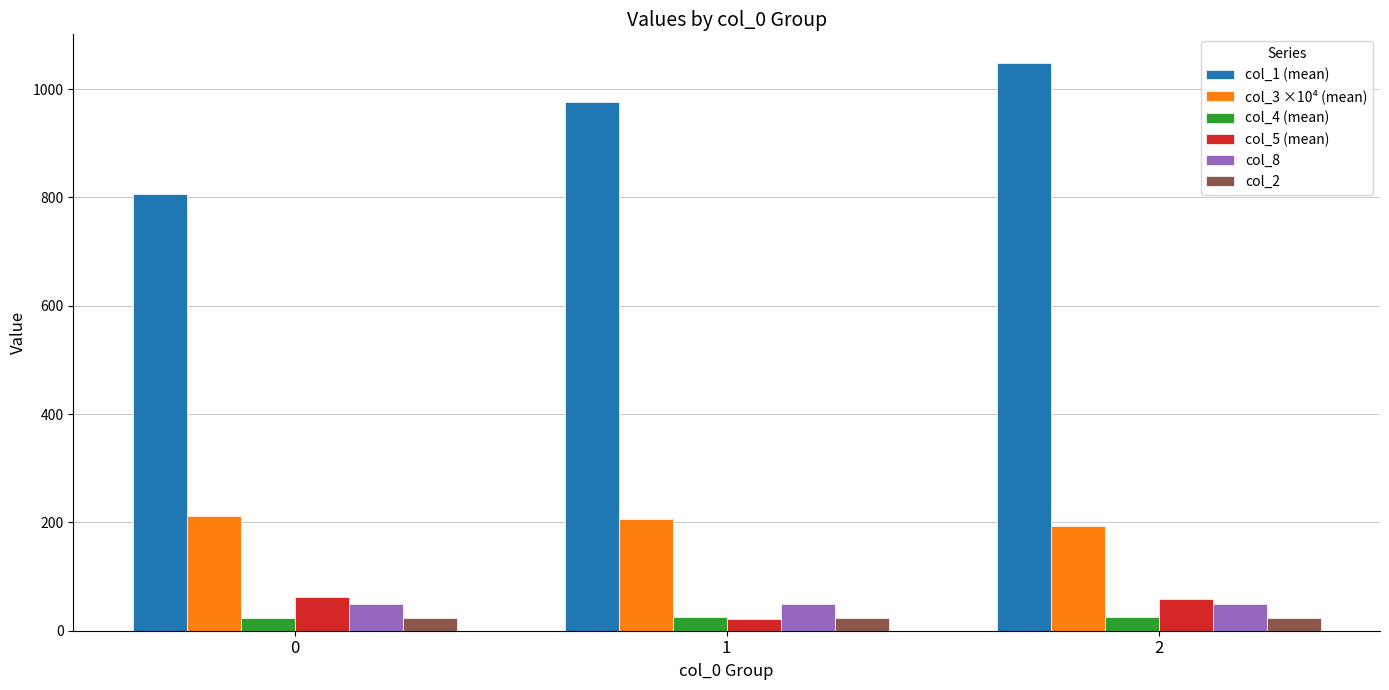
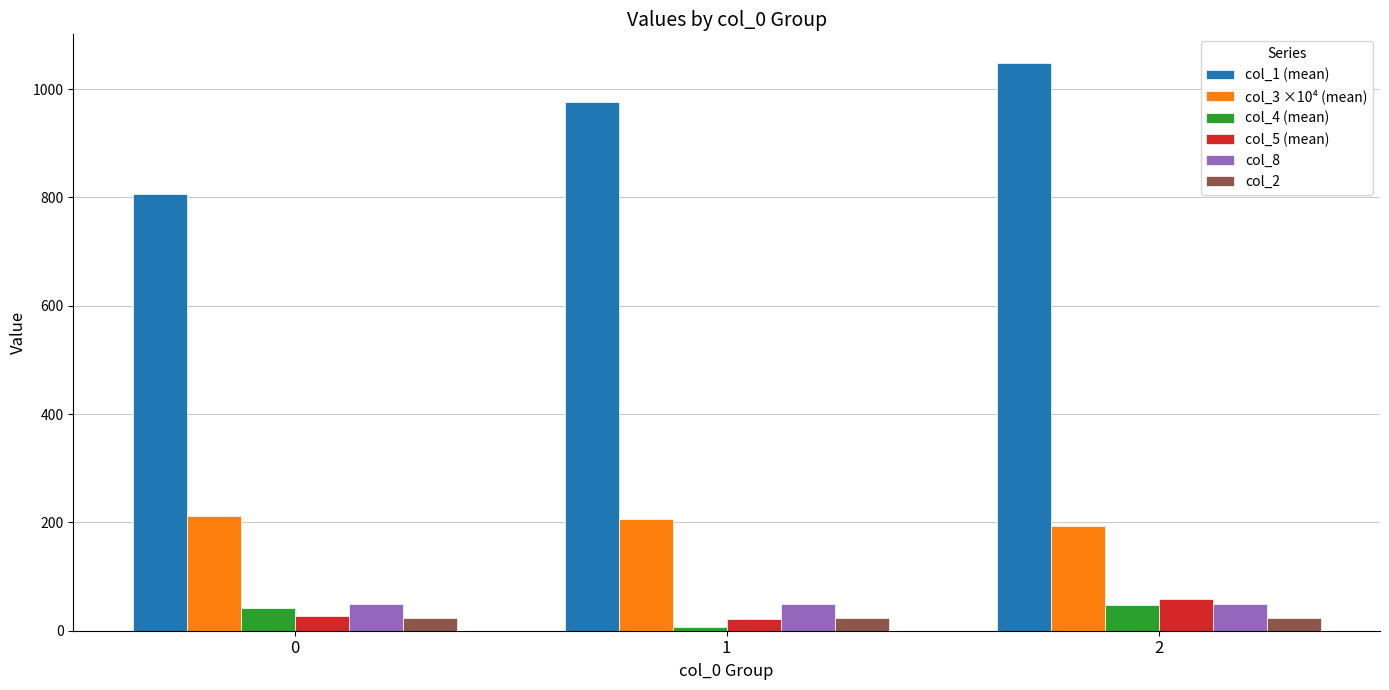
  {
    "col_1 (mean)": {
      "0": 810,
      "1": 980,
      "2": 1050
    },
    "col_3 ×10⁴ (mean)": {
      "0": 210,
      "1": 210,
      "2": 190
    },
    "col_4 (mean)": {
-     "0": 20,
-     "1": 30,
-     "2": 20
+     "0": 40,
+     "1": 10,
+     "2": 50
    },
    "col_5 (mean)": {
-     "0": 60,
+     "0": 30,
      "1": 20,
      "2": 60
    },
    "col_8": {
      "0": 50,
      "1": 50,
      "2": 50
    },
    "col_2": {
      "0": 20,
      "1": 20,
      "2": 20
    }
  }
